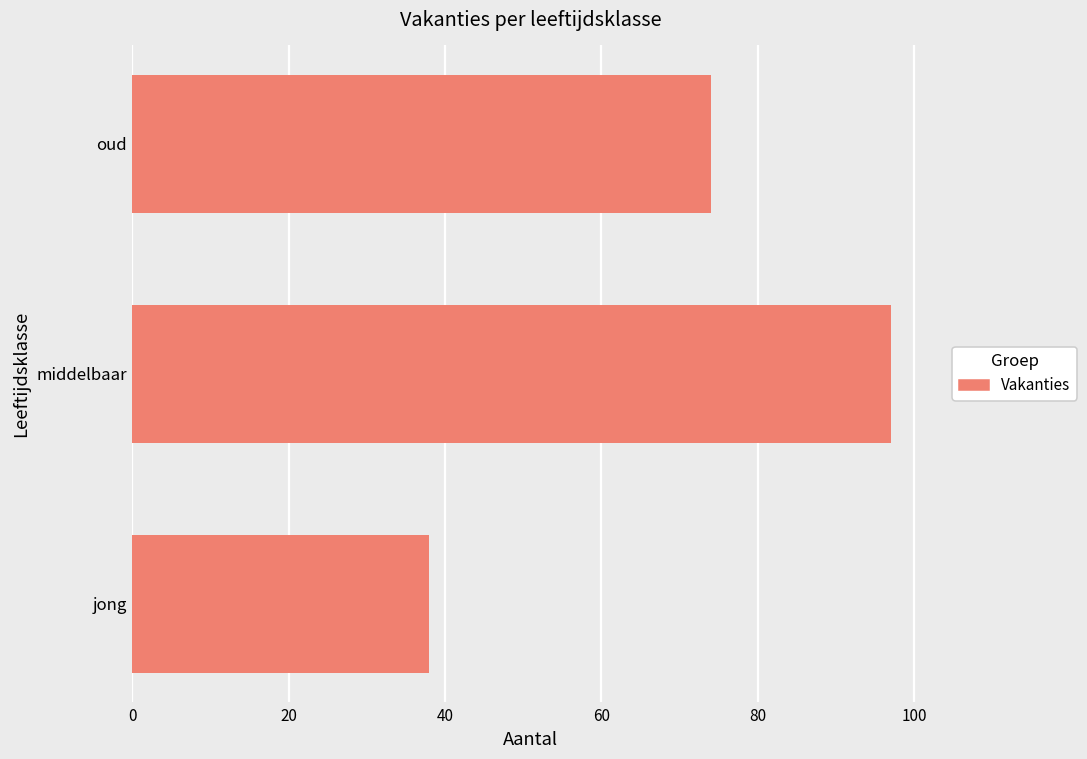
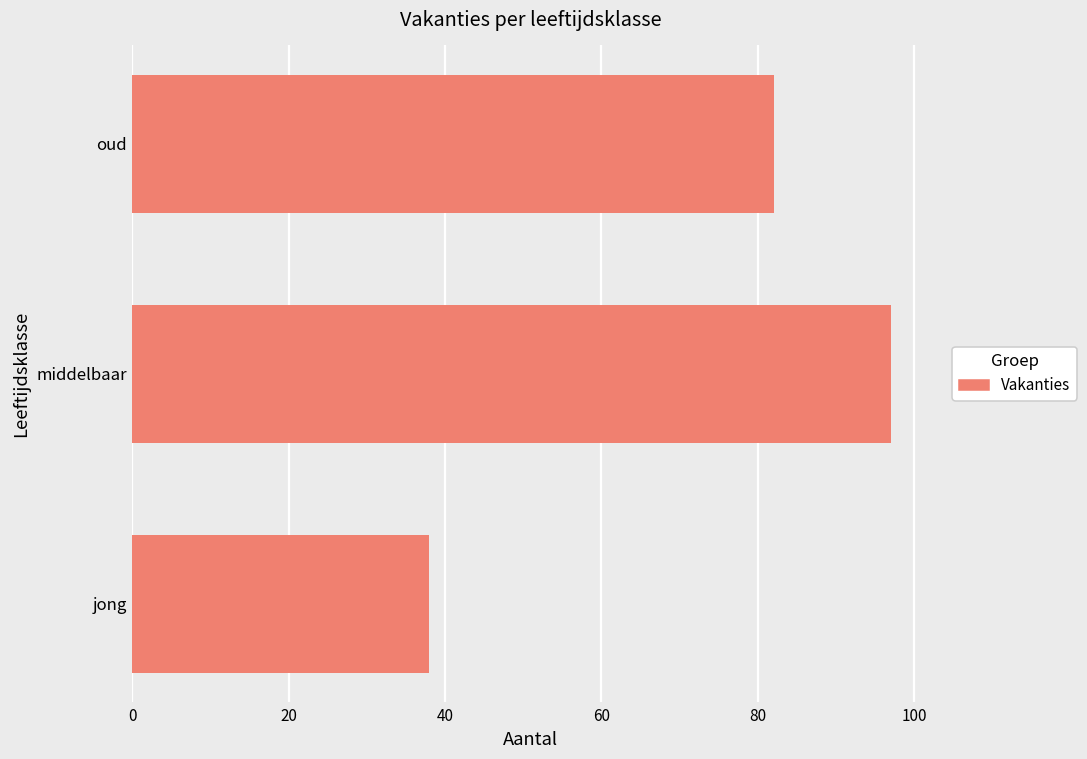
  {
-   "oud": 74,
+   "oud": 82,
    "middelbaar": 97,
    "jong": 38
  }
